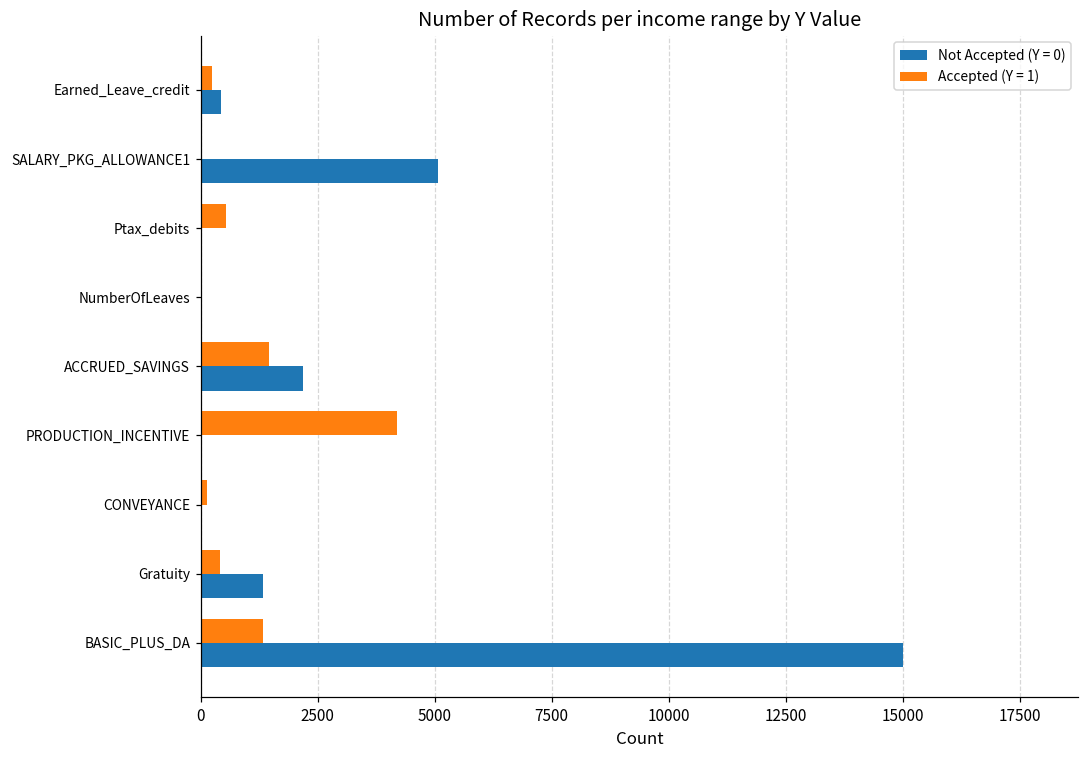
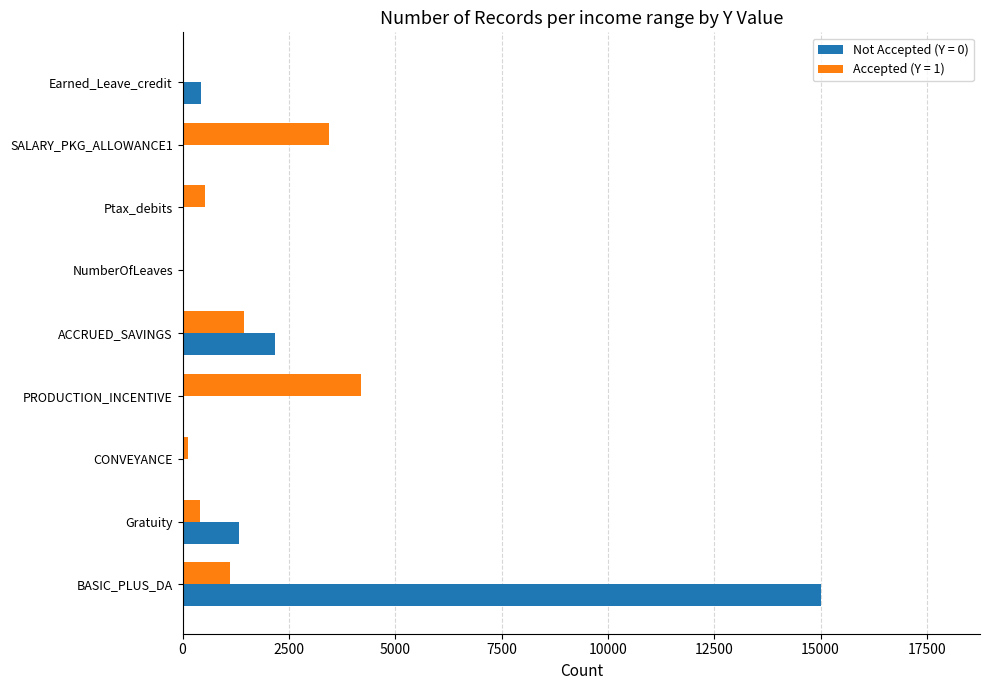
  {
    "Not Accepted (Y = 0)": {
      "Earned_Leave_credit": 400,
-     "SALARY_PKG_ALLOWANCE1": 5100,
+     "SALARY_PKG_ALLOWANCE1": 0,
      "Ptax_debits": 0,
      "NumberOfLeaves": 0,
      "ACCRUED_SAVINGS": 2200,
      "PRODUCTION_INCENTIVE": 0,
      "CONVEYANCE": 0,
      "Gratuity": 1300,
      "BASIC_PLUS_DA": 15000
    },
    "Accepted (Y = 1)": {
-     "Earned_Leave_credit": 200,
-     "SALARY_PKG_ALLOWANCE1": 0,
+     "Earned_Leave_credit": 0,
+     "SALARY_PKG_ALLOWANCE1": 3400,
      "Ptax_debits": 500,
      "NumberOfLeaves": 0,
      "ACCRUED_SAVINGS": 1400,
      "PRODUCTION_INCENTIVE": 4200,
      "CONVEYANCE": 100,
      "Gratuity": 400,
-     "BASIC_PLUS_DA": 1300
+     "BASIC_PLUS_DA": 1100
    }
  }
